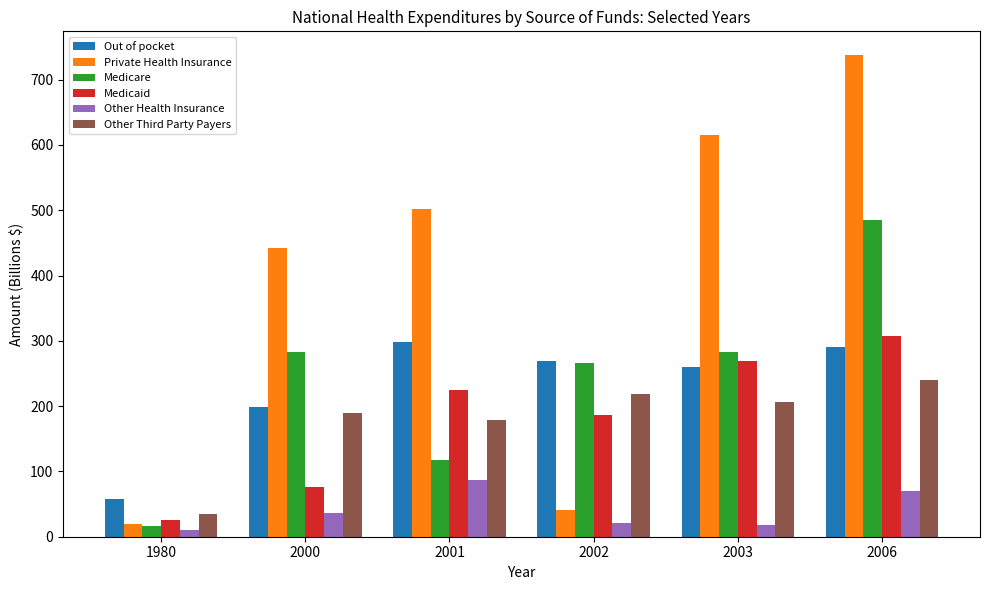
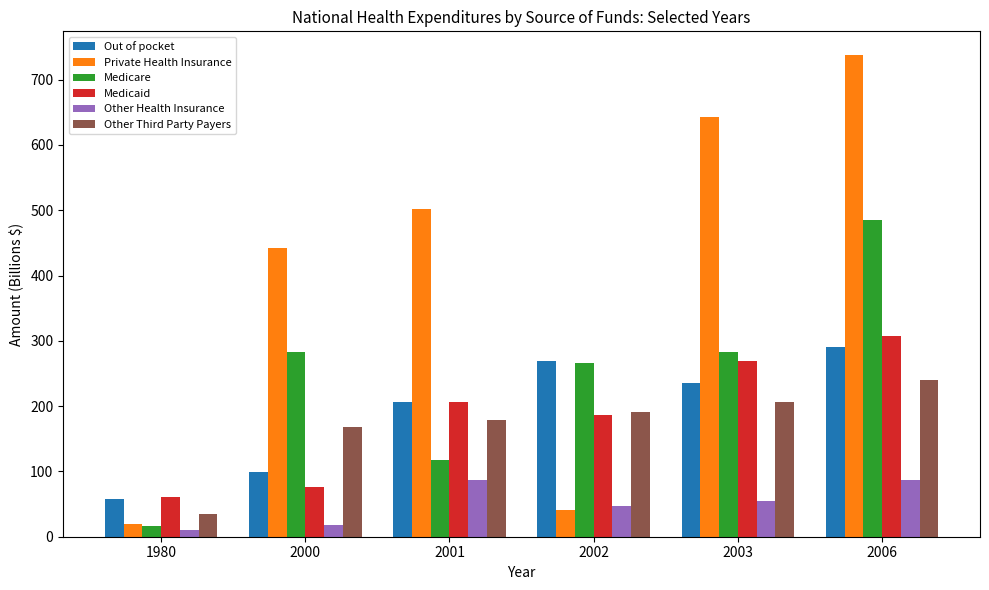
  {
    "Out of pocket": {
      "1980": 60,
-     "2000": 200,
-     "2001": 300,
+     "2000": 100,
+     "2001": 210,
      "2002": 270,
-     "2003": 260,
+     "2003": 240,
      "2006": 290
    },
    "Private Health Insurance": {
      "1980": 20,
      "2000": 440,
      "2001": 500,
      "2002": 40,
-     "2003": 620,
+     "2003": 640,
      "2006": 740
    },
    "Medicare": {
      "1980": 20,
      "2000": 280,
      "2001": 120,
      "2002": 270,
      "2003": 280,
      "2006": 490
    },
    "Medicaid": {
-     "1980": 30,
+     "1980": 60,
      "2000": 80,
-     "2001": 220,
+     "2001": 210,
      "2002": 190,
      "2003": 270,
      "2006": 310
    },
    "Other Health Insurance": {
      "1980": 10,
-     "2000": 40,
+     "2000": 20,
      "2001": 90,
-     "2002": 20,
-     "2003": 20,
-     "2006": 70
+     "2002": 50,
+     "2003": 60,
+     "2006": 90
    },
    "Other Third Party Payers": {
      "1980": 40,
-     "2000": 190,
+     "2000": 170,
      "2001": 180,
-     "2002": 220,
+     "2002": 190,
      "2003": 210,
      "2006": 240
    }
  }
